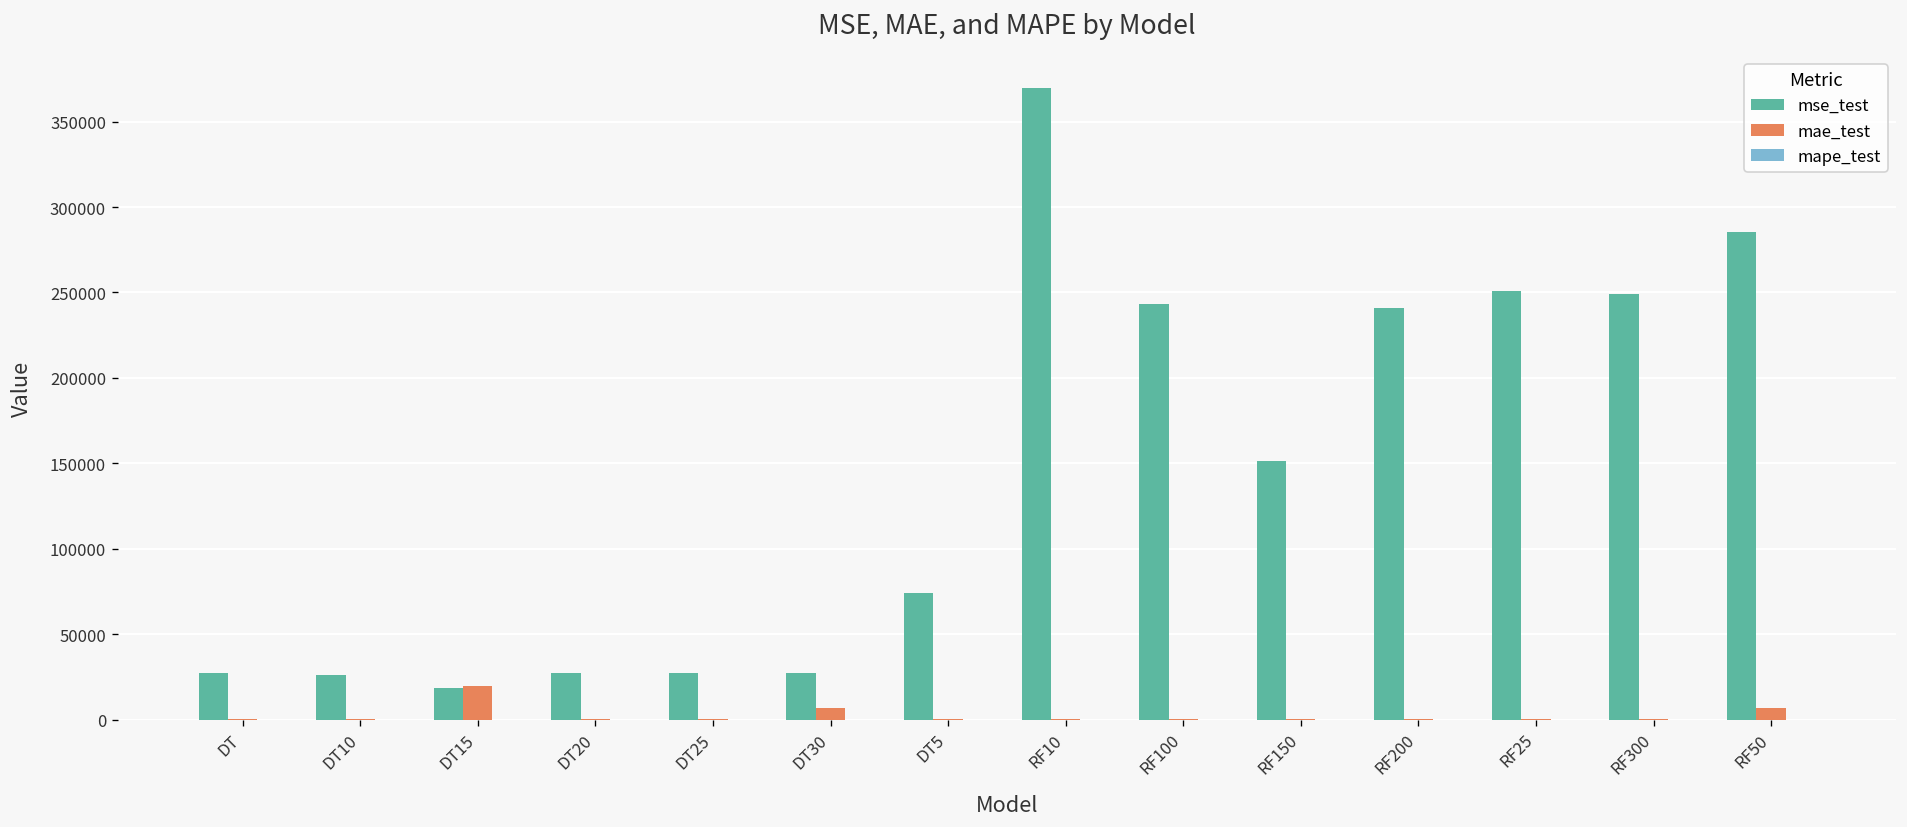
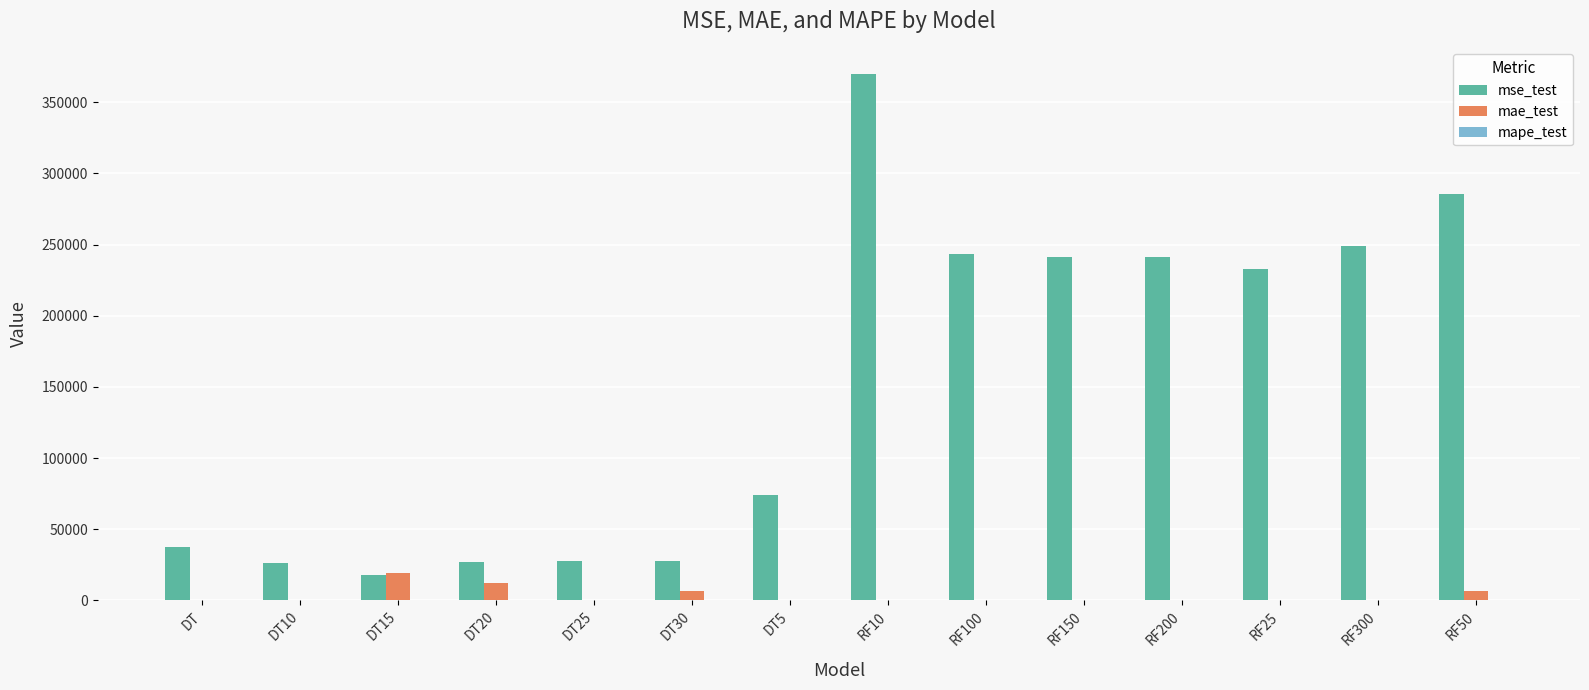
  {
    "mse_test": {
-     "DT": 27000,
+     "DT": 37000,
      "DT10": 26000,
      "DT15": 18000,
      "DT20": 27000,
      "DT25": 27000,
      "DT30": 27000,
      "DT5": 74000,
      "RF10": 370000,
      "RF100": 243000,
-     "RF150": 151000,
+     "RF150": 241000,
      "RF200": 241000,
-     "RF25": 251000,
+     "RF25": 233000,
      "RF300": 249000,
      "RF50": 285000
    },
    "mae_test": {
      "DT15": 20000,
-     "DT20": 0,
+     "DT20": 13000,
      "DT30": 7000,
      "RF50": 7000
    }
  }
